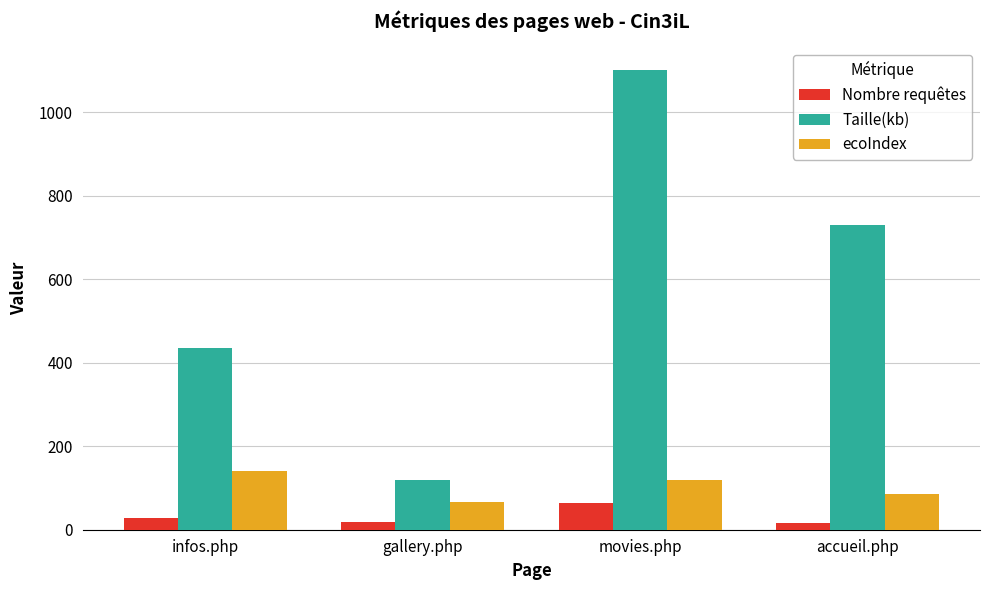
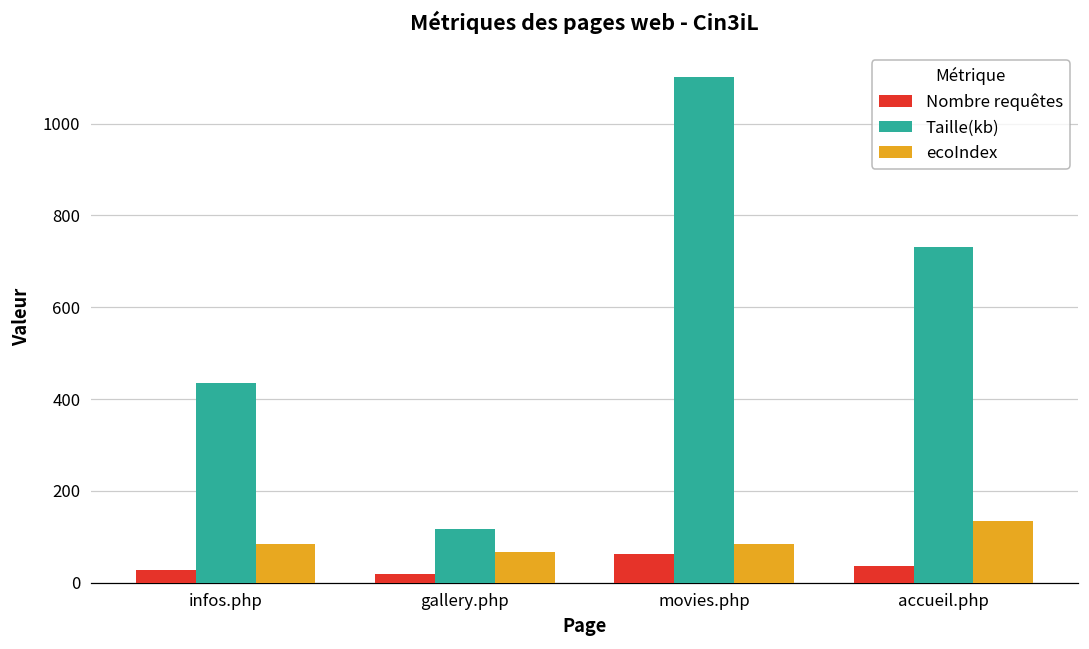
  {
    "Nombre requêtes": {
      "infos.php": 30,
      "gallery.php": 20,
      "movies.php": 60,
-     "accueil.php": 20
+     "accueil.php": 40
    },
    "Taille(kb)": {
      "infos.php": 440,
      "gallery.php": 120,
      "movies.php": 1100,
      "accueil.php": 730
    },
    "ecoIndex": {
-     "infos.php": 140,
+     "infos.php": 90,
      "gallery.php": 70,
-     "movies.php": 120,
-     "accueil.php": 90
+     "movies.php": 80,
+     "accueil.php": 130
    }
  }
